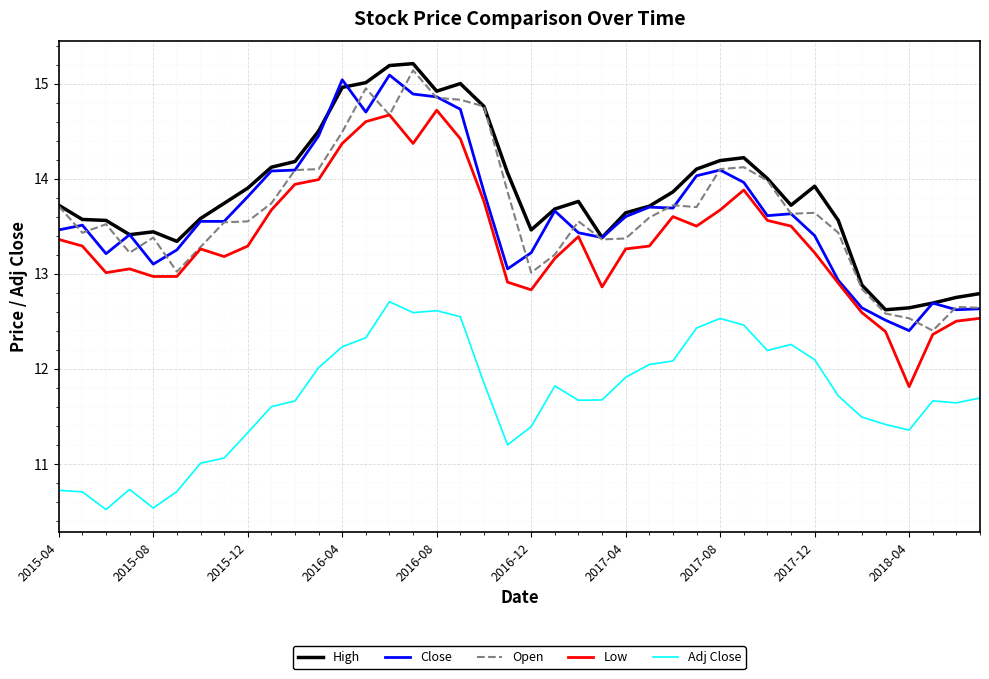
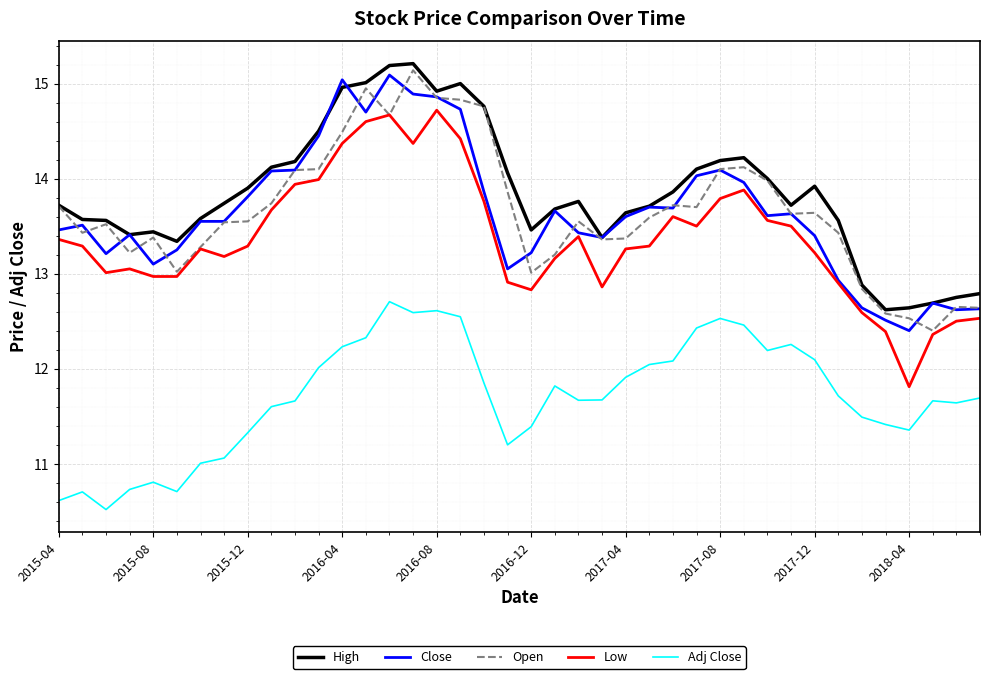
  {
    "High": {
      "2015-08": 13.4,
      "2015-12": 13.9,
      "2016-04": 15.0,
      "2016-08": 14.9,
      "2016-12": 13.5,
      "2017-04": 13.6,
      "2017-08": 14.2,
      "2017-12": 13.9,
      "2018-04": 12.6
    },
    "Close": {
      "2015-04": 13.5,
      "2015-08": 13.1,
      "2015-12": 13.8,
      "2016-04": 15.0,
      "2016-12": 13.2,
      "2017-04": 13.6,
      "2017-12": 13.4,
      "2018-04": 12.4
    },
    "Open": {
      "2015-08": 13.4,
      "2015-12": 13.6,
      "2016-04": 14.5,
      "2016-12": 13.0,
      "2017-04": 13.4,
      "2017-12": 13.6,
      "2018-04": 12.5
    },
    "Low": {
      "2015-04": 13.4,
      "2015-08": 13.0,
      "2015-12": 13.3,
      "2016-04": 14.4,
      "2016-08": 14.7,
      "2016-12": 12.8,
      "2017-04": 13.3,
-     "2017-08": 13.7,
+     "2017-08": 13.8,
      "2017-12": 13.2,
      "2018-04": 11.8
    },
    "Adj Close": {
-     "2015-04": 10.7,
-     "2015-08": 10.5,
+     "2015-04": 10.6,
+     "2015-08": 10.8,
      "2015-12": 11.3,
      "2016-04": 12.2,
      "2016-08": 12.6,
      "2016-12": 11.4,
      "2017-04": 11.9,
      "2017-08": 12.5,
      "2017-12": 12.1,
      "2018-04": 11.4
    }
  }
